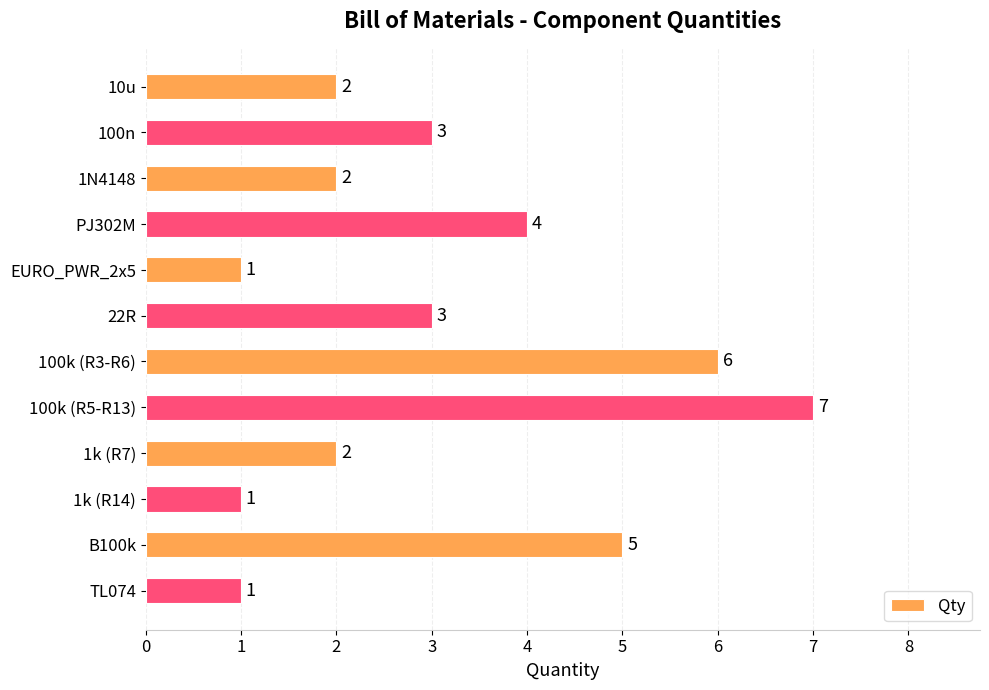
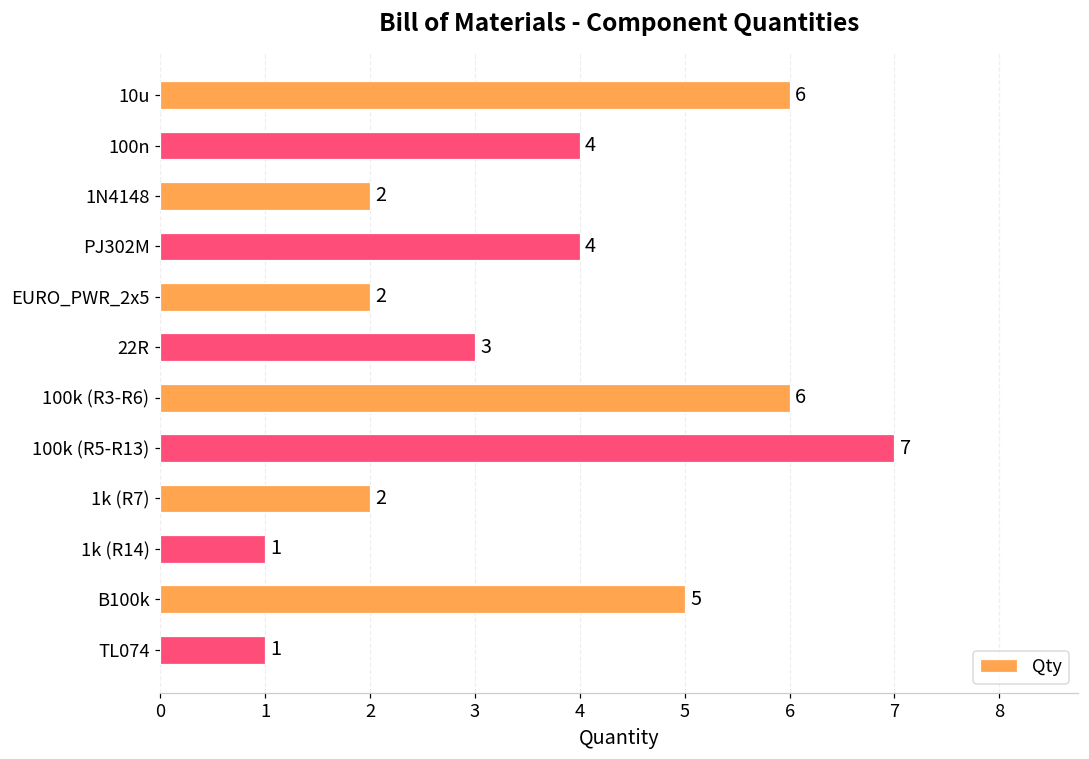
  {
-   "10u": 2,
-   "100n": 3,
+   "10u": 6,
+   "100n": 4,
    "1N4148": 2,
    "PJ302M": 4,
-   "EURO_PWR_2x5": 1,
+   "EURO_PWR_2x5": 2,
    "22R": 3,
    "100k (R3-R6)": 6,
    "100k (R5-R13)": 7,
    "1k (R7)": 2,
    "1k (R14)": 1,
    "B100k": 5,
    "TL074": 1
  }
